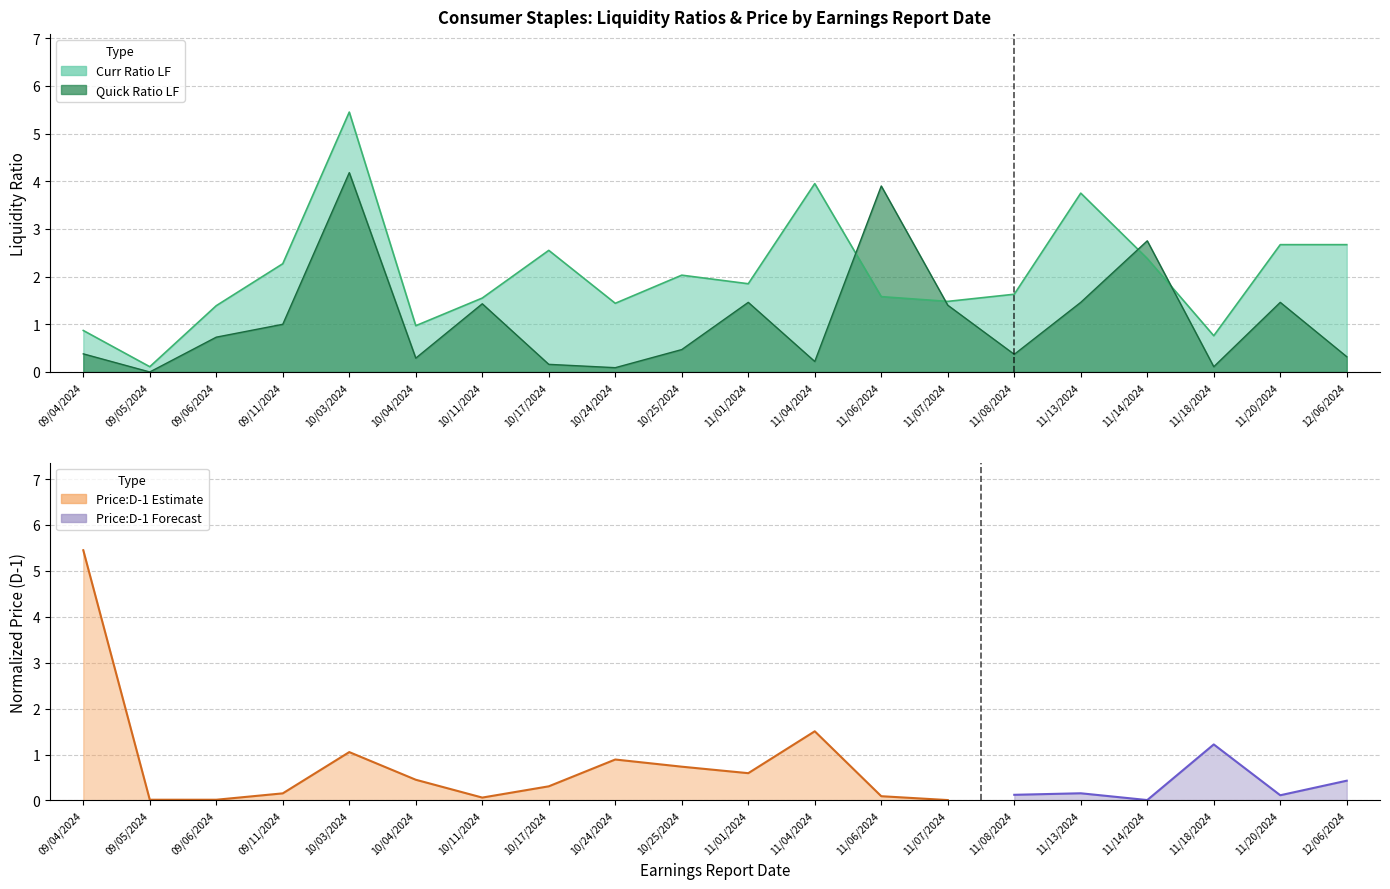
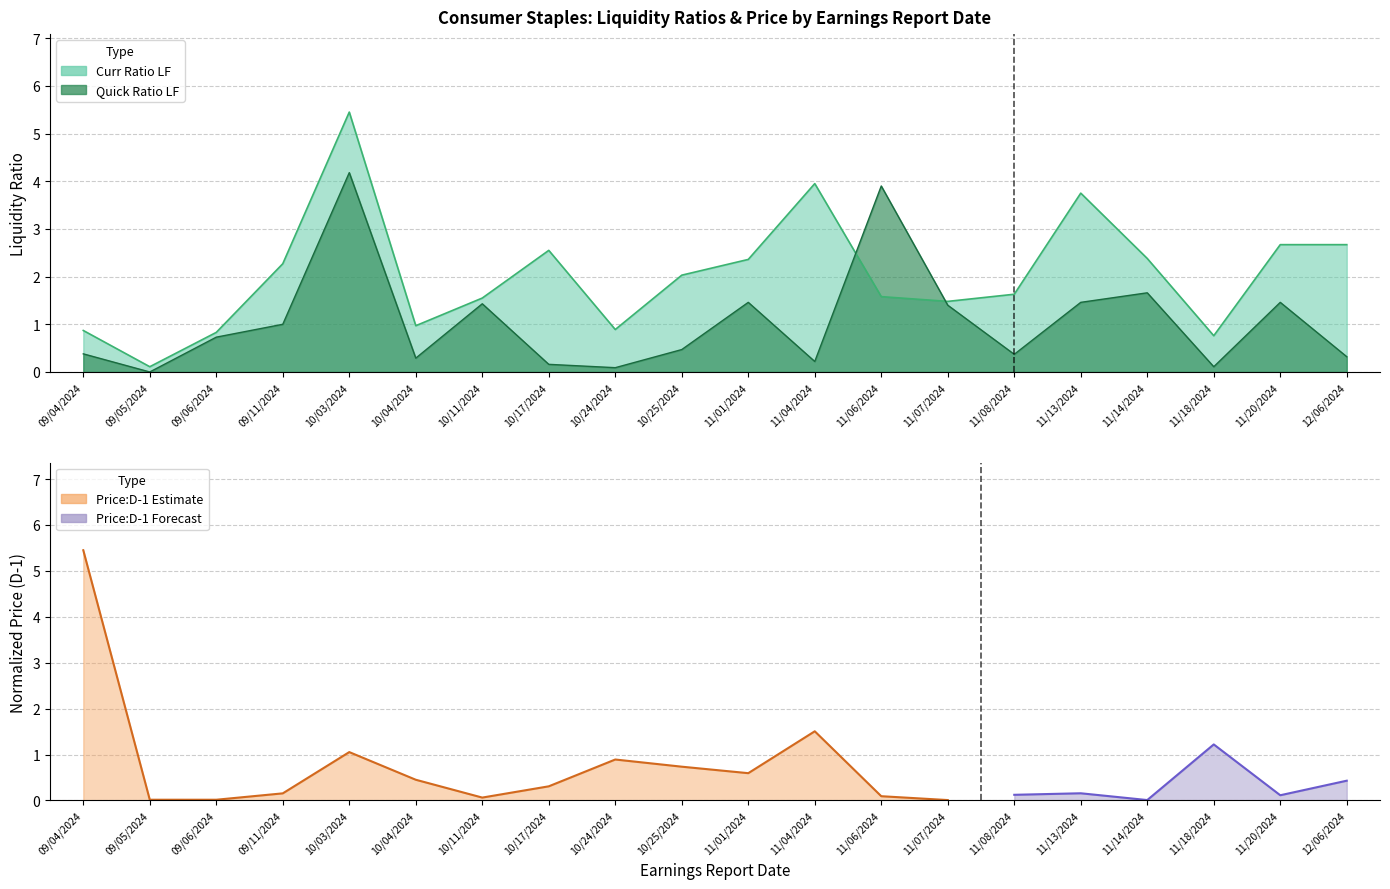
  {
    "Consumer Staples: Liquidity Ratios & Price by Earnings Report Date": {
      "Curr Ratio LF": {
        "09/04/2024": 0.9,
        "09/05/2024": 0.1,
-       "09/06/2024": 1.4,
+       "09/06/2024": 0.8,
        "09/11/2024": 2.3,
        "10/03/2024": 5.5,
        "10/04/2024": 1.0,
        "10/11/2024": 1.6,
        "10/17/2024": 2.6,
-       "10/24/2024": 1.4,
+       "10/24/2024": 0.9,
        "10/25/2024": 2.0,
-       "11/01/2024": 1.9,
+       "11/01/2024": 2.4,
        "11/04/2024": 4.0,
        "11/06/2024": 1.6,
        "11/07/2024": 1.5,
        "11/08/2024": 1.6,
        "11/13/2024": 3.8,
        "11/14/2024": 2.4,
        "11/18/2024": 0.8,
        "11/20/2024": 2.7,
        "12/06/2024": 2.7
      },
      "Quick Ratio LF": {
        "09/04/2024": 0.4,
        "09/05/2024": 0.0,
        "09/06/2024": 0.7,
        "09/11/2024": 1.0,
        "10/03/2024": 4.2,
        "10/04/2024": 0.3,
        "10/11/2024": 1.4,
        "10/17/2024": 0.2,
        "10/24/2024": 0.1,
        "10/25/2024": 0.5,
        "11/01/2024": 1.5,
        "11/04/2024": 0.2,
        "11/06/2024": 3.9,
        "11/07/2024": 1.4,
        "11/08/2024": 0.4,
        "11/13/2024": 1.5,
-       "11/14/2024": 2.8,
+       "11/14/2024": 1.7,
        "11/18/2024": 0.1,
        "11/20/2024": 1.5,
        "12/06/2024": 0.3
      }
    }
  }
